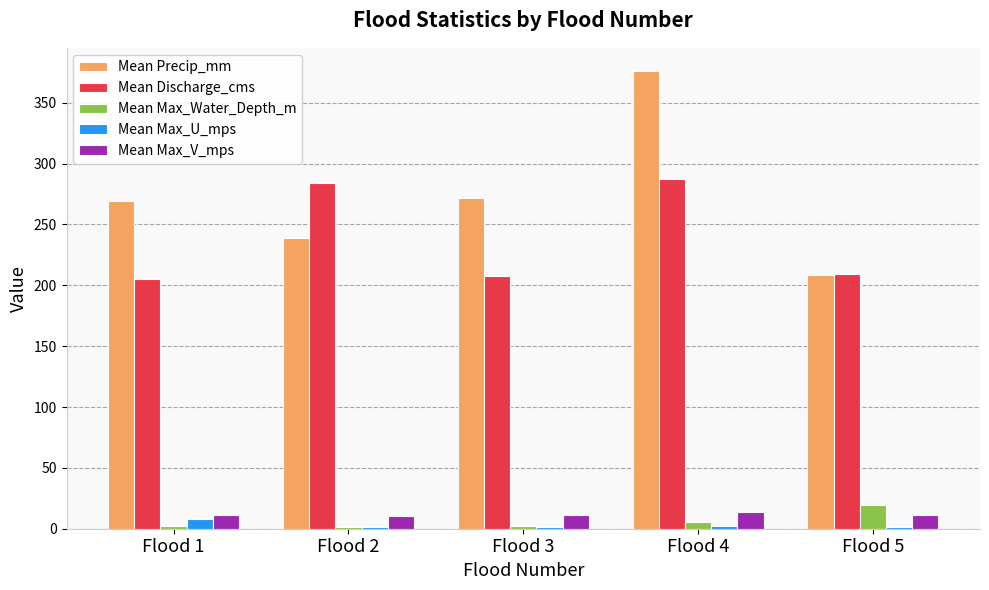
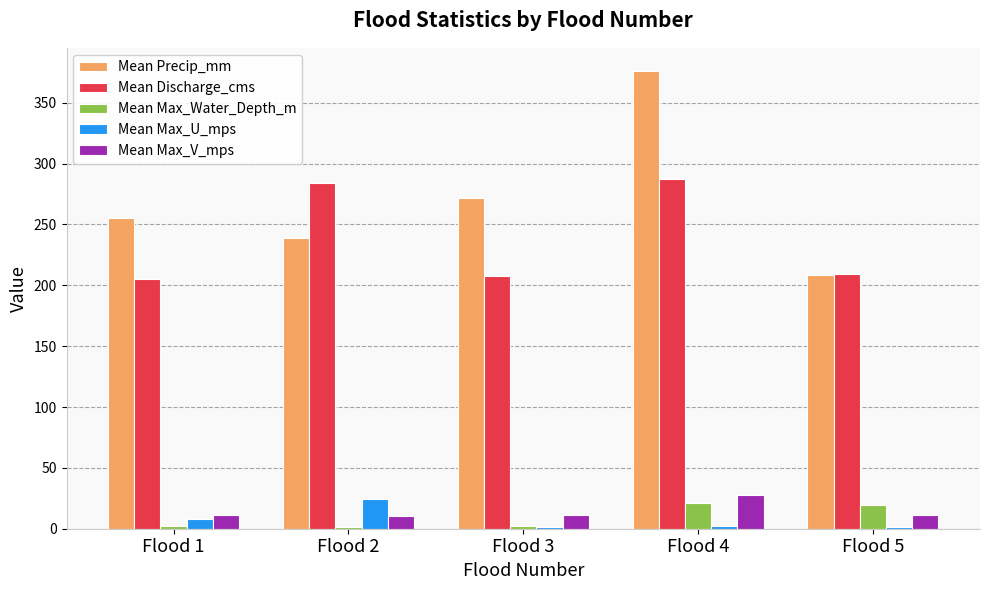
  {
    "Mean Precip_mm": {
-     "Flood 1": 269,
+     "Flood 1": 255,
      "Flood 2": 239,
      "Flood 3": 272,
      "Flood 4": 376,
      "Flood 5": 208
    },
    "Mean Discharge_cms": {
      "Flood 1": 205,
      "Flood 2": 284,
      "Flood 3": 208,
      "Flood 4": 287,
      "Flood 5": 209
    },
    "Mean Max_Water_Depth_m": {
      "Flood 1": 2,
      "Flood 3": 2,
-     "Flood 4": 5,
+     "Flood 4": 21,
      "Flood 5": 19
    },
    "Mean Max_U_mps": {
      "Flood 1": 8,
-     "Flood 2": 1,
+     "Flood 2": 24,
      "Flood 4": 2
    },
    "Mean Max_V_mps": {
      "Flood 1": 11,
      "Flood 2": 11,
      "Flood 3": 11,
-     "Flood 4": 14,
+     "Flood 4": 28,
      "Flood 5": 11
    }
  }
